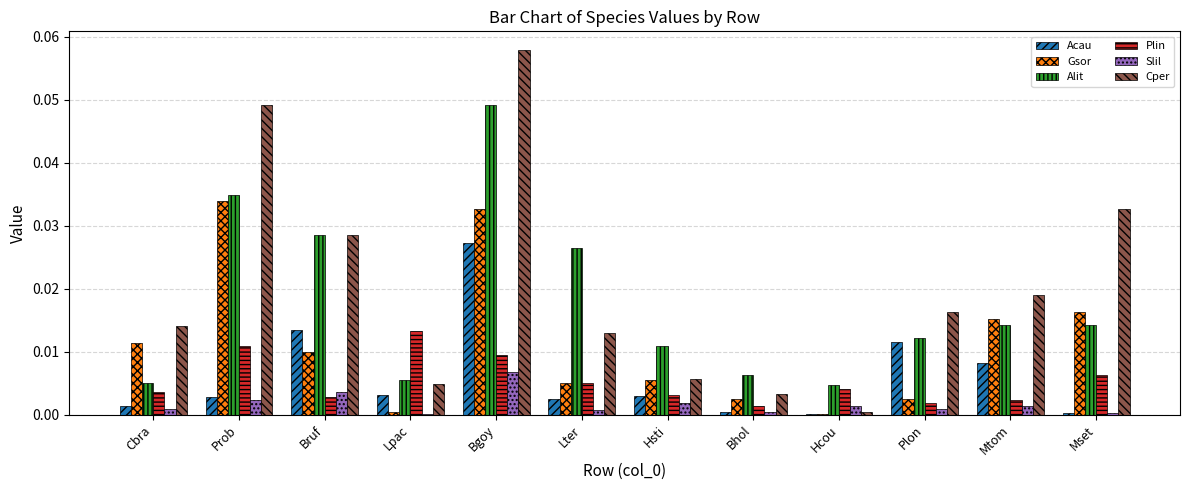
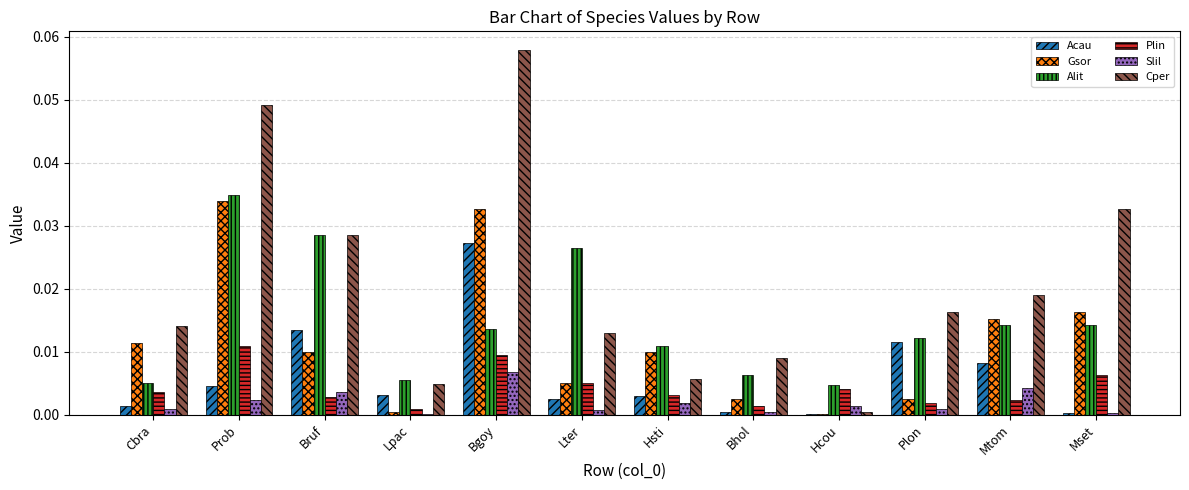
  {
    "Acau": {
      "Cbra": 0.001,
-     "Prob": 0.003,
+     "Prob": 0.005,
      "Bruf": 0.013,
      "Lpac": 0.003,
      "Bgoy": 0.027,
      "Lter": 0.002,
      "Hsti": 0.003,
      "Bhol": 0.000,
      "Plon": 0.012,
      "Mtom": 0.008
    },
    "Gsor": {
      "Cbra": 0.011,
      "Prob": 0.034,
      "Bruf": 0.010,
      "Lpac": 0.000,
      "Bgoy": 0.033,
      "Lter": 0.005,
-     "Hsti": 0.005,
+     "Hsti": 0.010,
      "Bhol": 0.002,
      "Plon": 0.002,
      "Mtom": 0.015,
      "Mset": 0.016
    },
    "Alit": {
      "Cbra": 0.005,
      "Prob": 0.035,
      "Bruf": 0.029,
      "Lpac": 0.005,
-     "Bgoy": 0.049,
+     "Bgoy": 0.014,
      "Lter": 0.026,
      "Hsti": 0.011,
      "Bhol": 0.006,
      "Hcou": 0.005,
      "Plon": 0.012,
      "Mtom": 0.014,
      "Mset": 0.014
    },
    "Plin": {
      "Cbra": 0.004,
      "Prob": 0.011,
      "Bruf": 0.003,
-     "Lpac": 0.013,
+     "Lpac": 0.001,
      "Bgoy": 0.010,
      "Lter": 0.005,
      "Hsti": 0.003,
      "Bhol": 0.001,
      "Hcou": 0.004,
      "Plon": 0.002,
      "Mtom": 0.002,
      "Mset": 0.006
    },
    "Slil": {
      "Cbra": 0.001,
      "Prob": 0.002,
      "Bruf": 0.004,
      "Bgoy": 0.007,
      "Lter": 0.001,
      "Hsti": 0.002,
      "Bhol": 0.000,
      "Hcou": 0.001,
      "Plon": 0.001,
-     "Mtom": 0.001
+     "Mtom": 0.004
    },
    "Cper": {
      "Cbra": 0.014,
      "Prob": 0.049,
      "Bruf": 0.029,
      "Lpac": 0.005,
      "Bgoy": 0.058,
      "Lter": 0.013,
      "Hsti": 0.006,
-     "Bhol": 0.003,
+     "Bhol": 0.009,
      "Hcou": 0.000,
      "Plon": 0.016,
      "Mtom": 0.019,
      "Mset": 0.033
    }
  }
